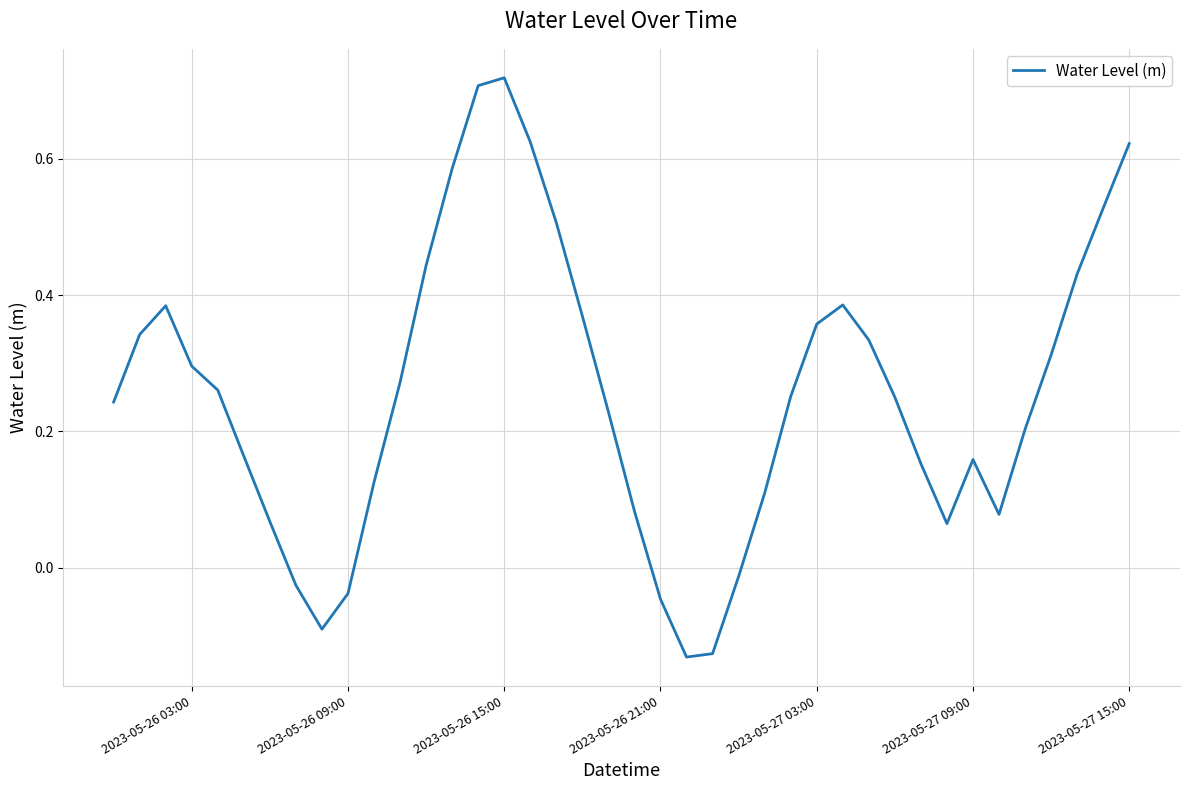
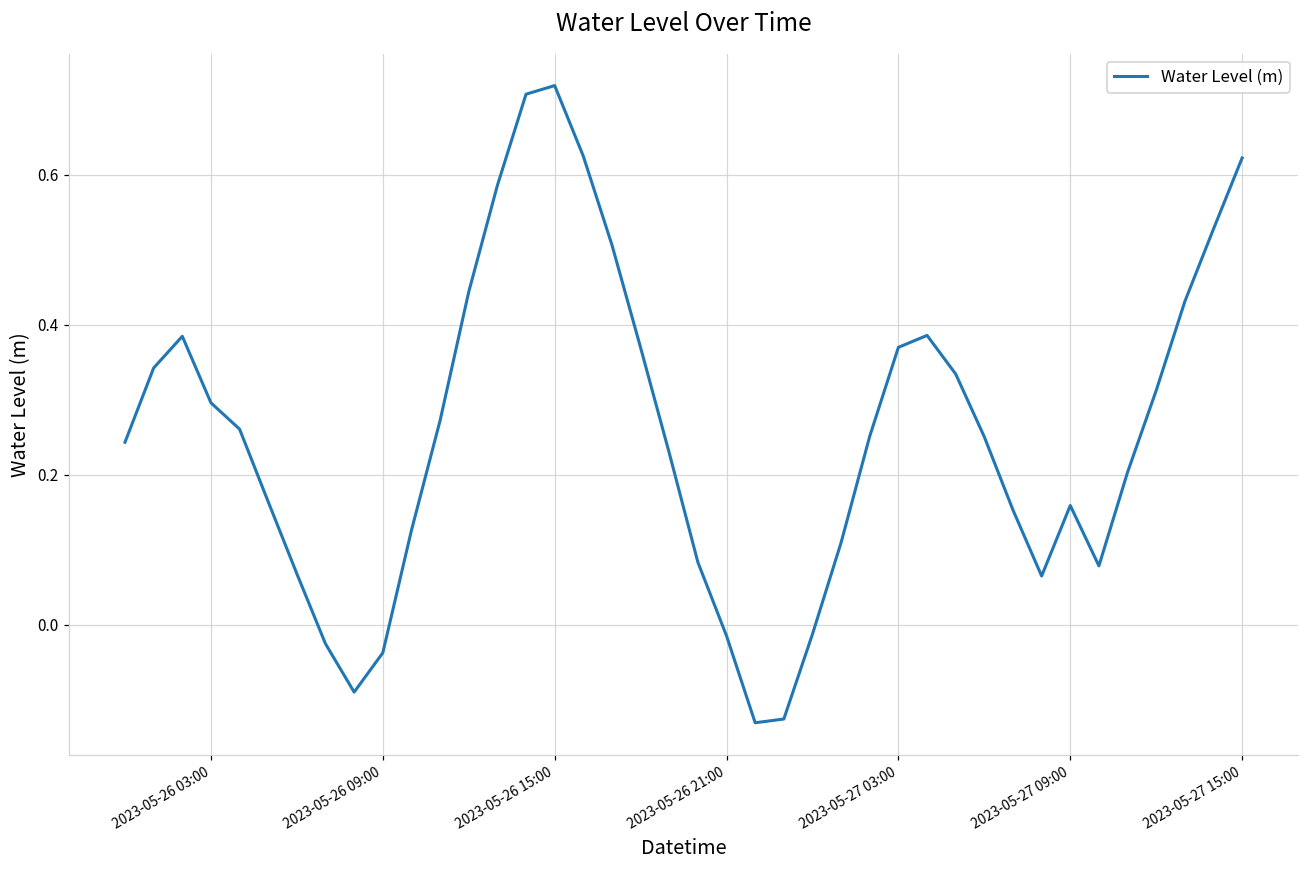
  {
    "2023-05-26 03:00": 0.30,
    "2023-05-26 09:00": -0.04,
    "2023-05-26 15:00": 0.72,
-   "2023-05-26 21:00": -0.05,
-   "2023-05-27 03:00": 0.36,
+   "2023-05-26 21:00": -0.02,
+   "2023-05-27 03:00": 0.37,
    "2023-05-27 09:00": 0.16,
    "2023-05-27 15:00": 0.62
  }
